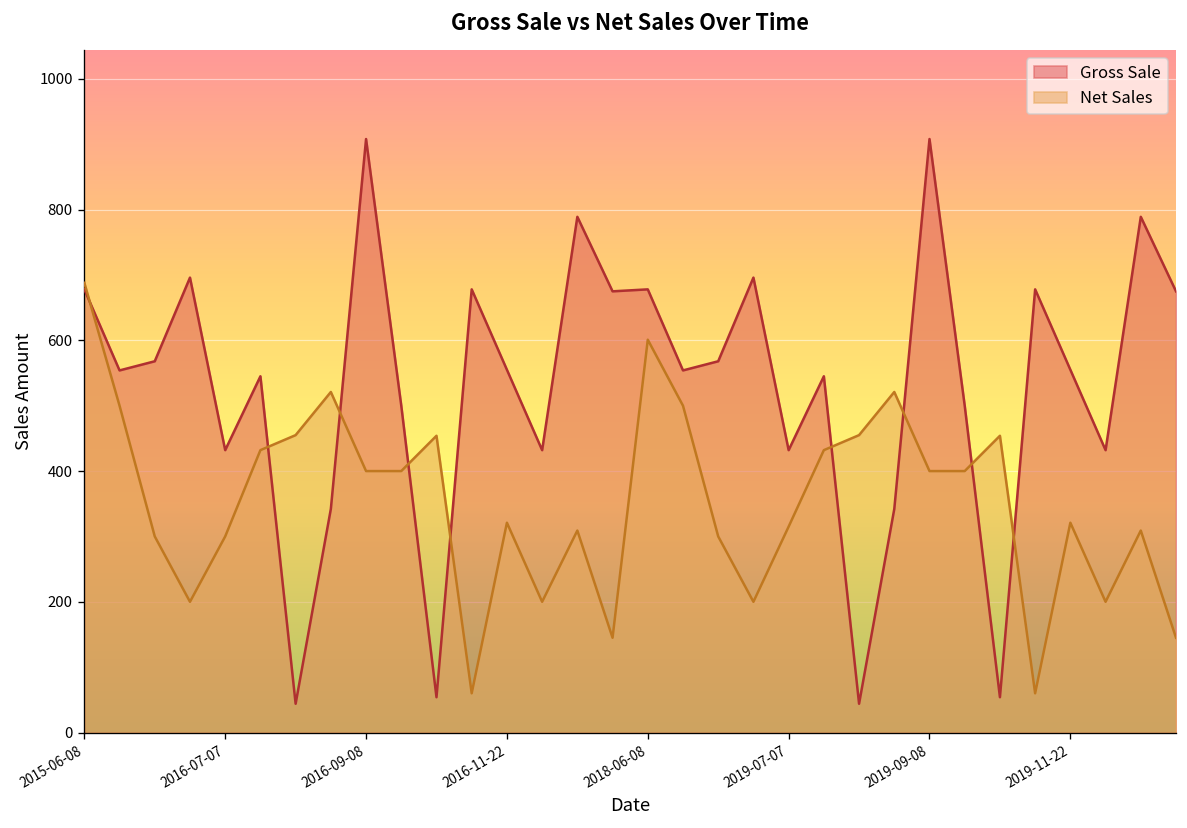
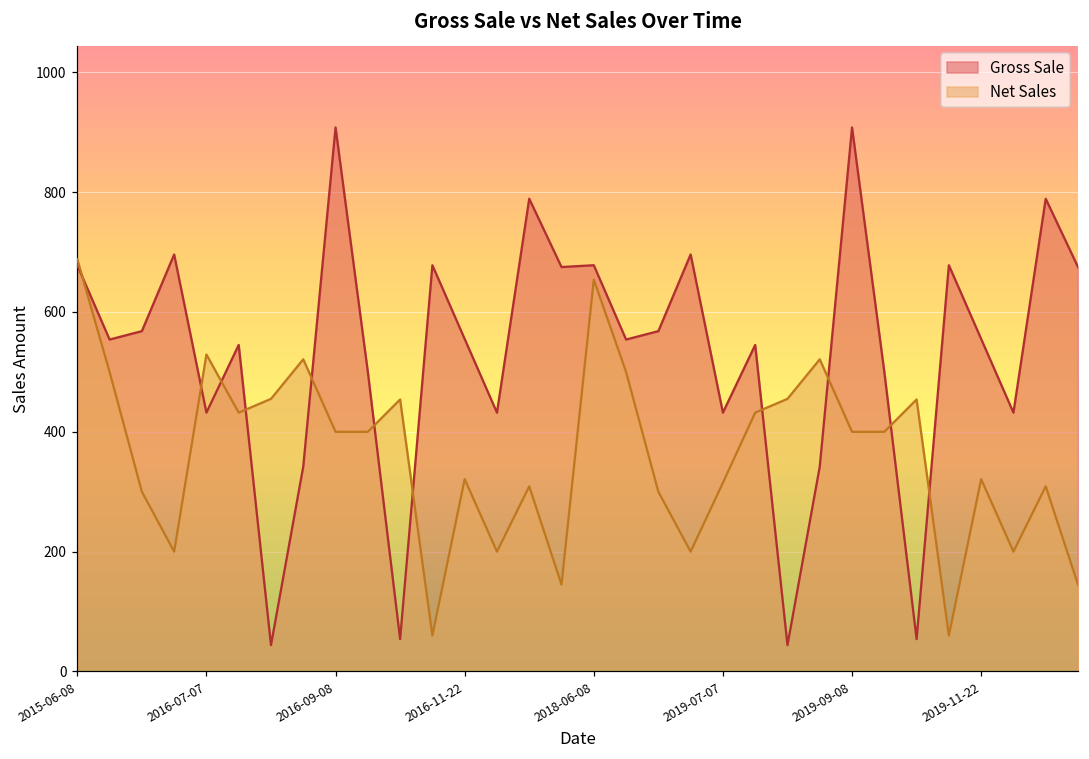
  {
    "Gross Sale": {
      "2015-06-08": 680,
      "2016-07-07": 430,
      "2018-06-08": 680,
      "2019-07-07": 430
    },
    "Net Sales": {
      "2015-06-08": 690,
-     "2016-07-07": 300,
-     "2018-06-08": 600,
+     "2016-07-07": 530,
+     "2018-06-08": 650,
      "2019-07-07": 320
    }
  }
